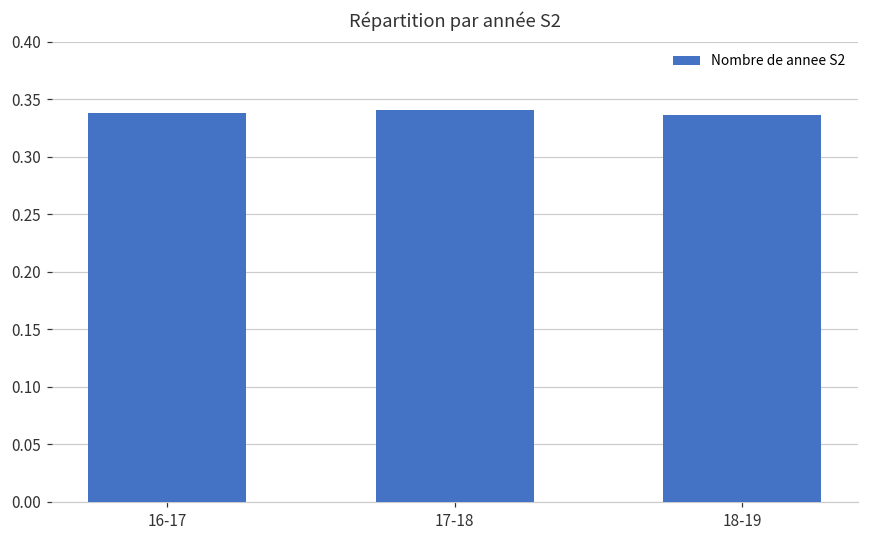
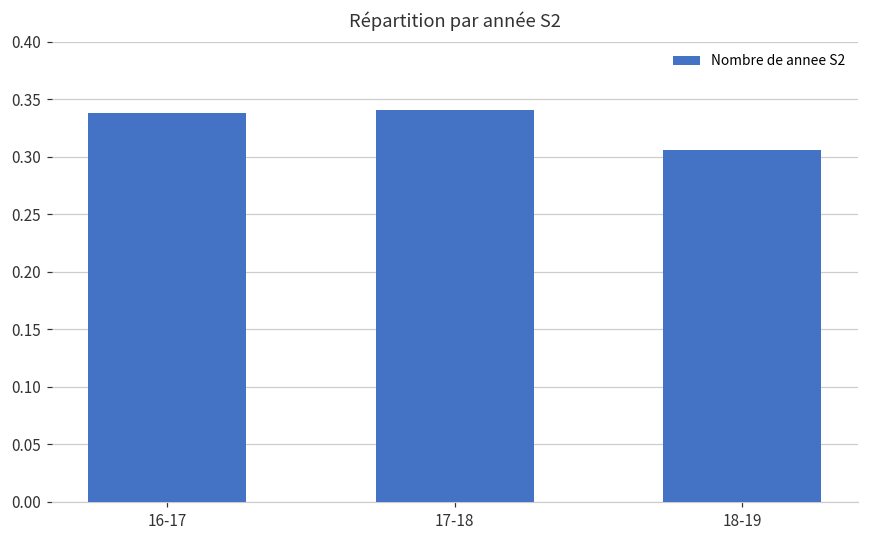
  {
    "16-17": 0.338,
    "17-18": 0.341,
-   "18-19": 0.336
+   "18-19": 0.306
  }
